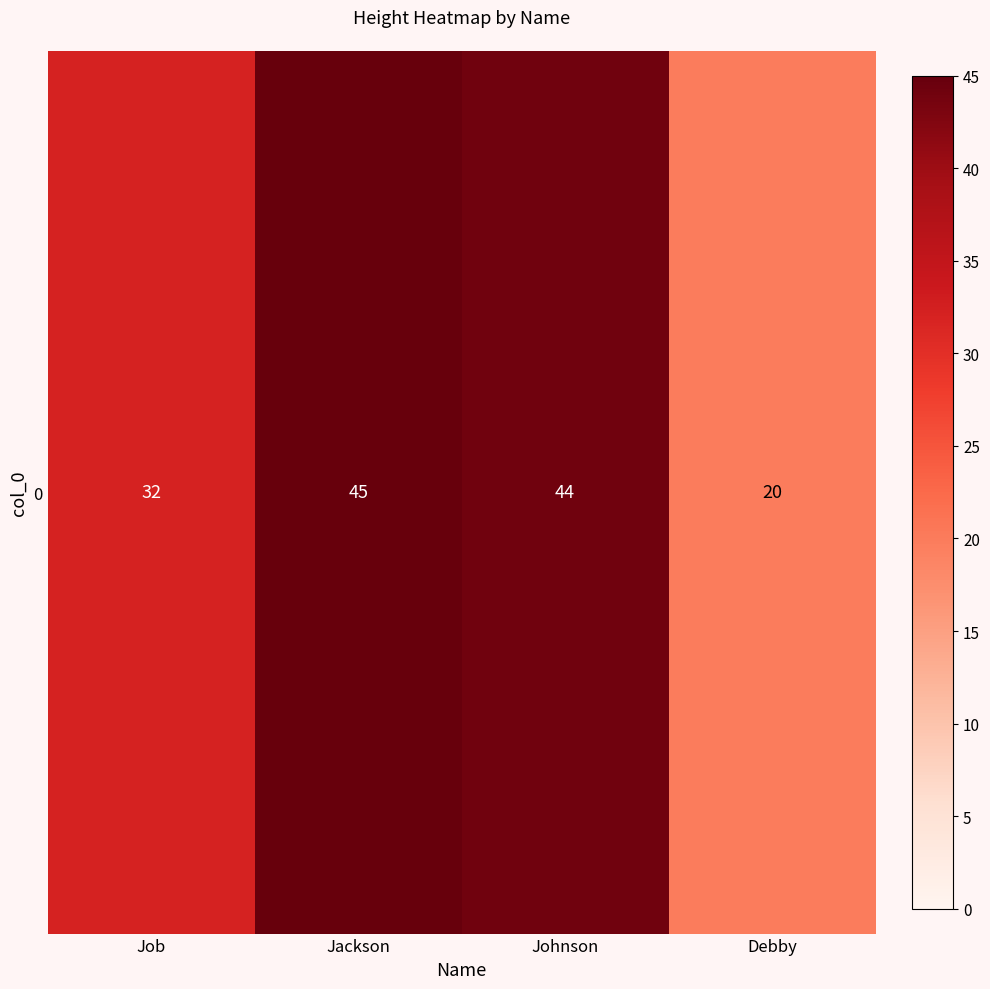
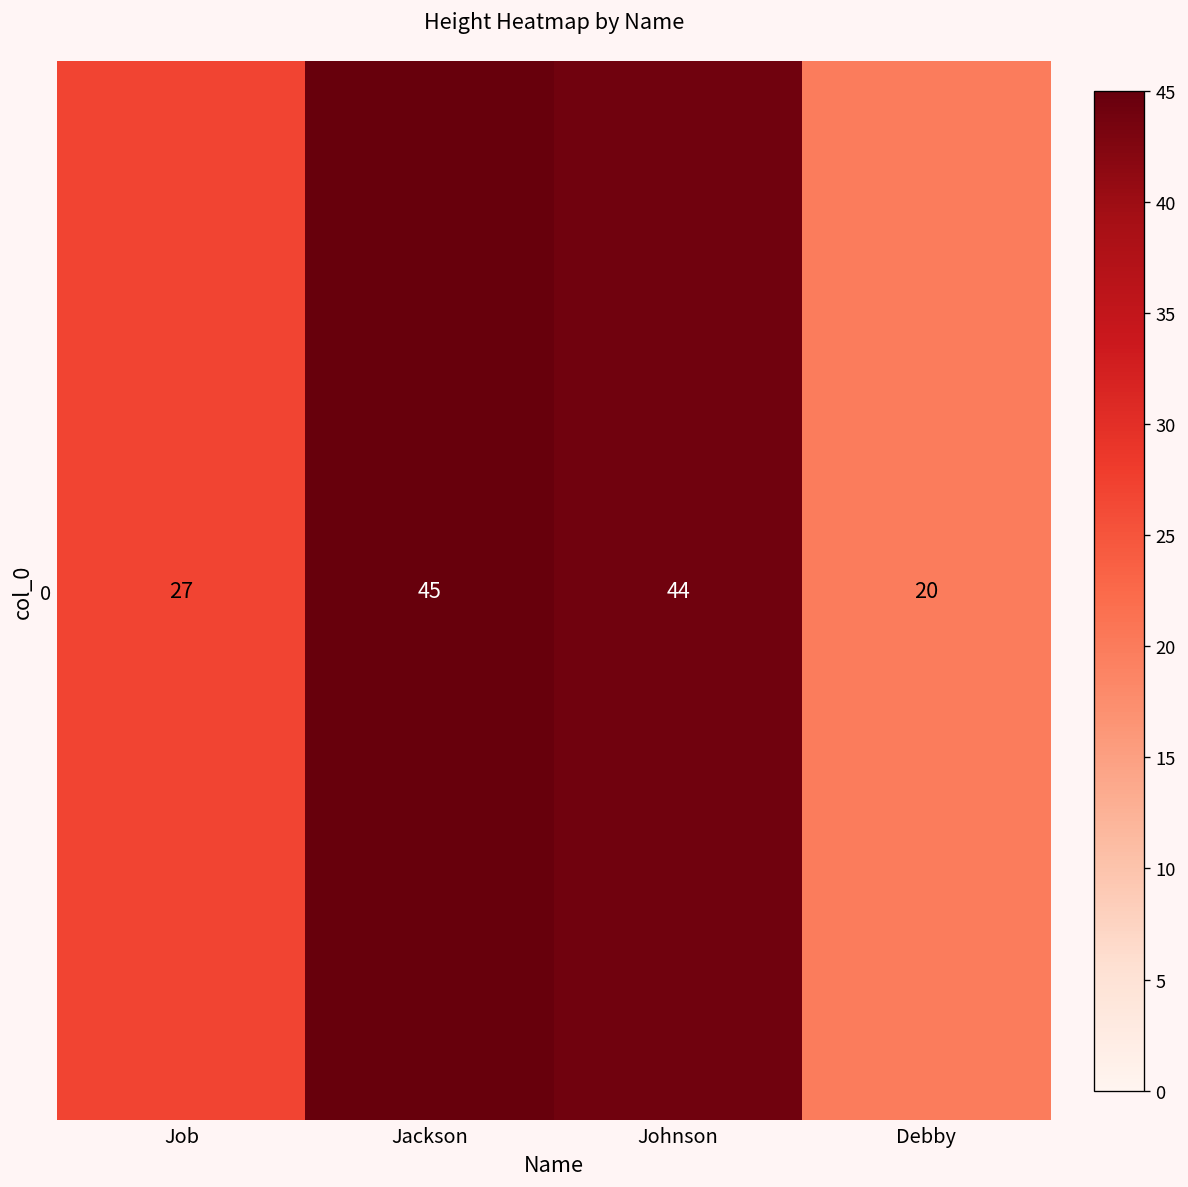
  {
    "0": {
-     "Job": 32,
+     "Job": 27,
      "Jackson": 45,
      "Johnson": 44,
      "Debby": 20
    }
  }
